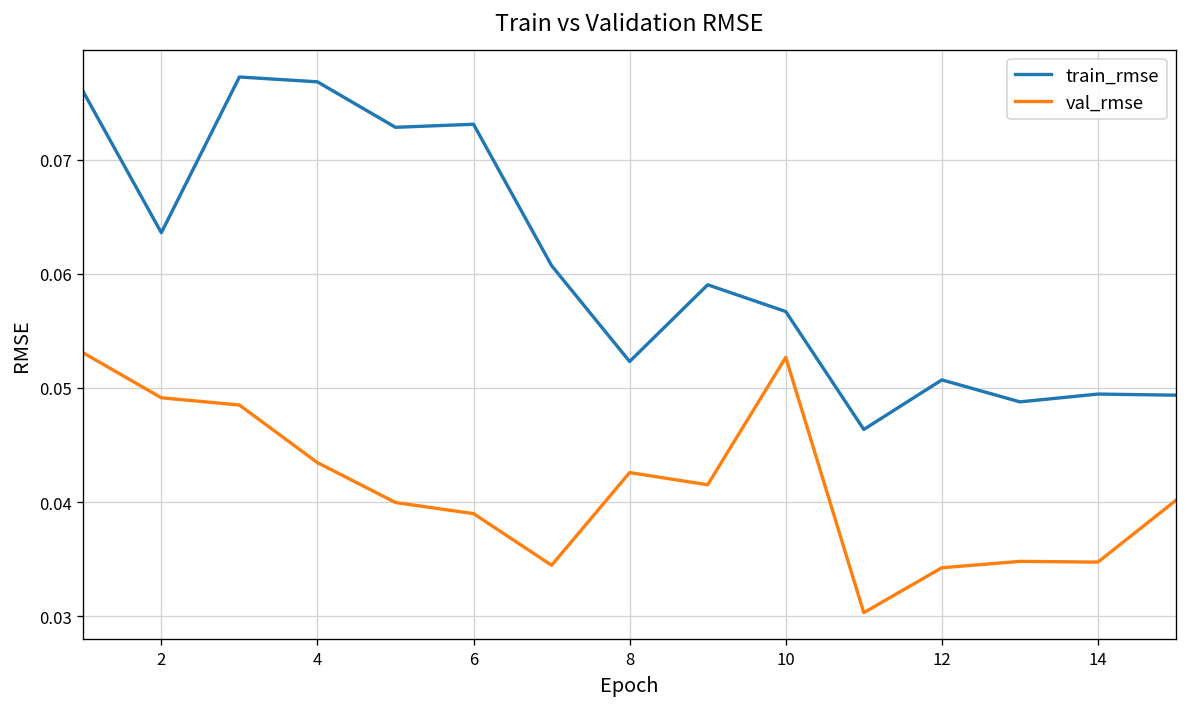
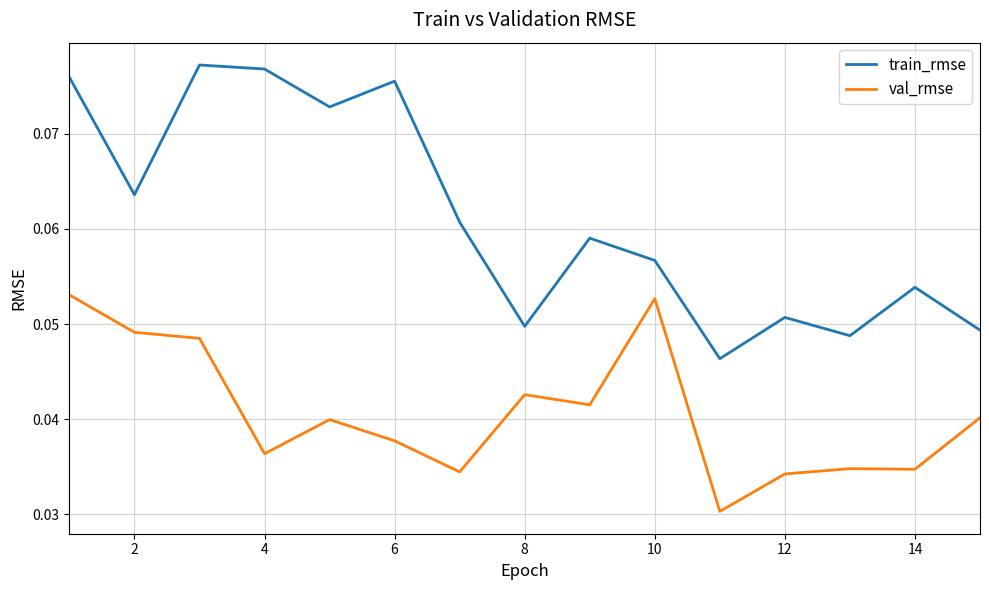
  {
    "train_rmse": {
      "2": 0.064,
      "4": 0.077,
-     "6": 0.073,
-     "8": 0.052,
+     "6": 0.076,
+     "8": 0.050,
      "10": 0.057,
      "12": 0.051,
-     "14": 0.049
+     "14": 0.054
    },
    "val_rmse": {
      "2": 0.049,
-     "4": 0.043,
-     "6": 0.039,
+     "4": 0.036,
+     "6": 0.038,
      "8": 0.043,
      "10": 0.053,
      "12": 0.034,
      "14": 0.035
    }
  }
